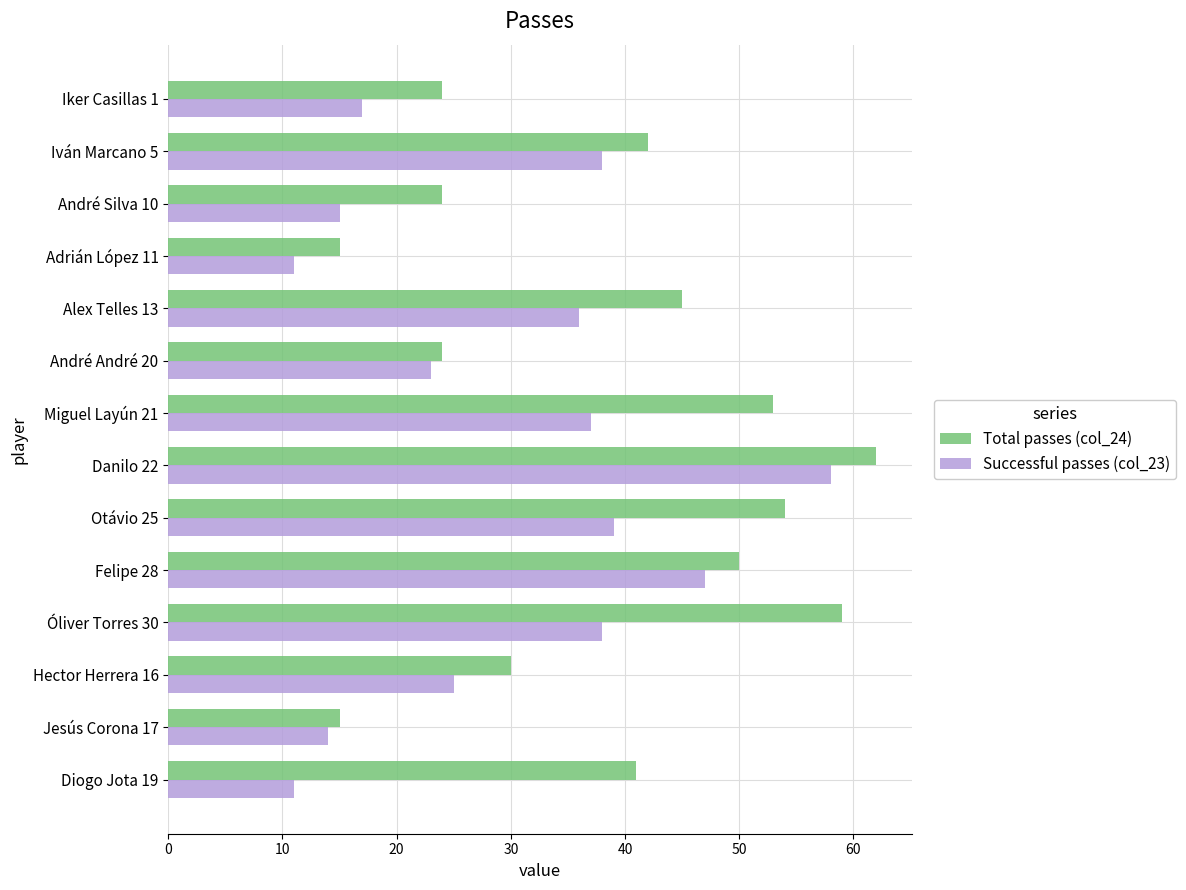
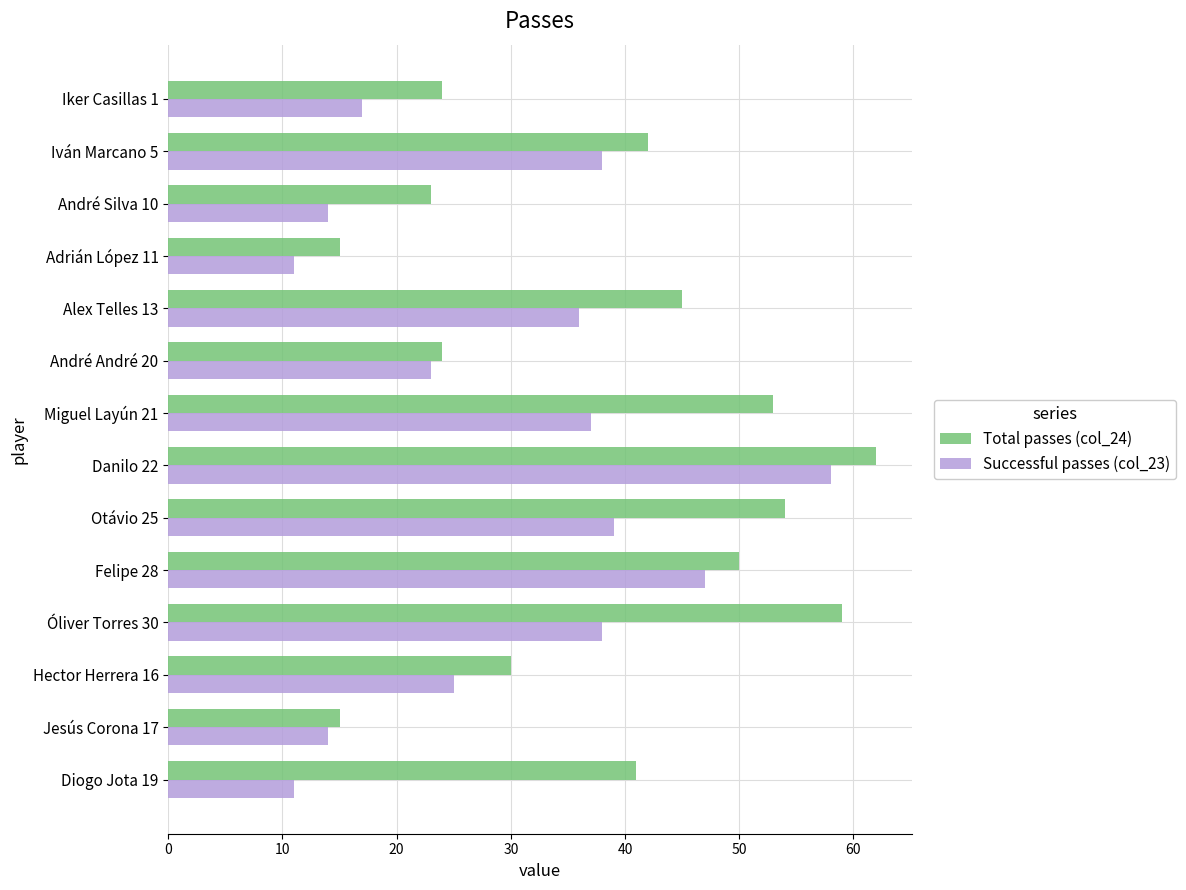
  {
    "Total passes (col_24)": {
      "Iker Casillas 1": 24,
      "Iván Marcano 5": 42,
-     "André Silva 10": 24,
+     "André Silva 10": 23,
      "Adrián López 11": 15,
      "Alex Telles 13": 45,
      "André André 20": 24,
      "Miguel Layún 21": 53,
      "Danilo 22": 62,
      "Otávio 25": 54,
      "Felipe 28": 50,
      "Óliver Torres 30": 59,
      "Hector Herrera 16": 30,
      "Jesús Corona 17": 15,
      "Diogo Jota 19": 41
    },
    "Successful passes (col_23)": {
      "Iker Casillas 1": 17,
      "Iván Marcano 5": 38,
-     "André Silva 10": 15,
+     "André Silva 10": 14,
      "Adrián López 11": 11,
      "Alex Telles 13": 36,
      "André André 20": 23,
      "Miguel Layún 21": 37,
      "Danilo 22": 58,
      "Otávio 25": 39,
      "Felipe 28": 47,
      "Óliver Torres 30": 38,
      "Hector Herrera 16": 25,
      "Jesús Corona 17": 14,
      "Diogo Jota 19": 11
    }
  }
